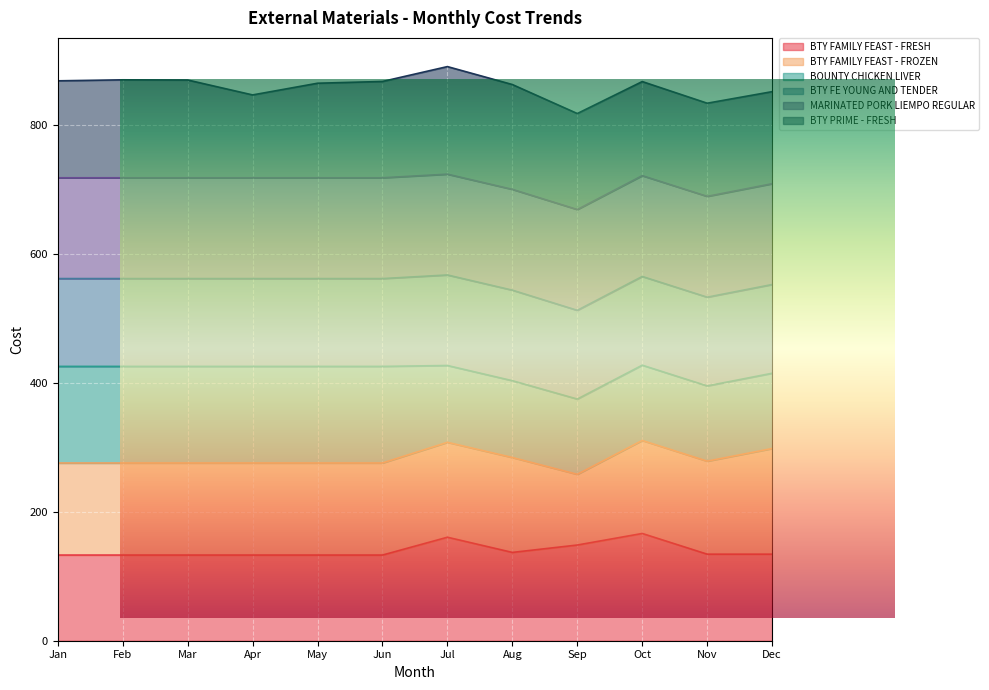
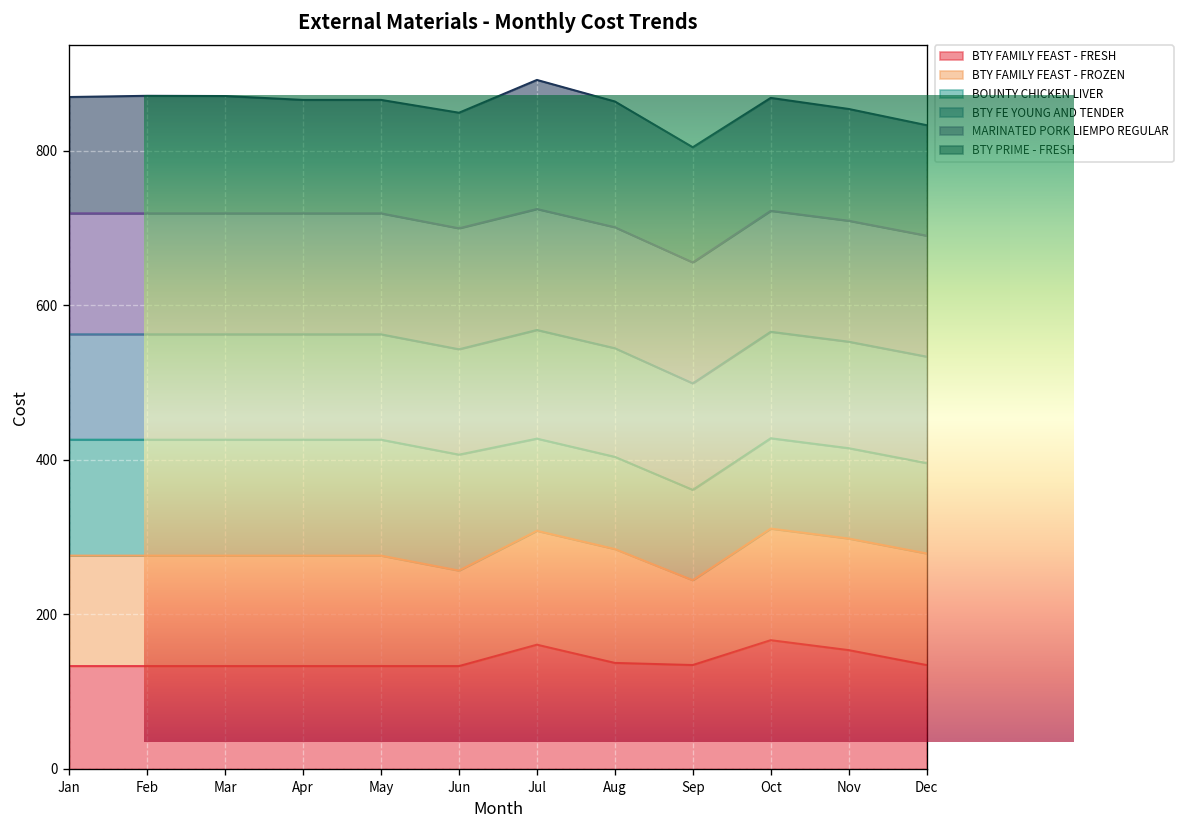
  {
    "External Materials - Monthly Cost Trends": {
      "BTY FAMILY FEAST - FRESH": {
        "Jan": 130,
        "Feb": 130,
        "Mar": 130,
        "Apr": 130,
        "May": 130,
        "Jun": 130,
        "Jul": 160,
        "Aug": 140,
-       "Sep": 150,
+       "Sep": 130,
        "Oct": 170,
-       "Nov": 130,
+       "Nov": 150,
        "Dec": 130
      },
      "BTY FAMILY FEAST - FROZEN": {
        "Jan": 140,
        "Feb": 140,
        "Mar": 140,
        "Apr": 140,
        "May": 140,
-       "Jun": 140,
+       "Jun": 120,
        "Jul": 150,
        "Aug": 150,
        "Sep": 110,
        "Oct": 140,
        "Nov": 140,
-       "Dec": 160
+       "Dec": 140
      },
      "BTY PRIME - FRESH": {
        "Jan": 150,
        "Feb": 150,
        "Mar": 150,
-       "Apr": 130,
+       "Apr": 150,
        "May": 150,
        "Jun": 150,
        "Jul": 170,
        "Aug": 160,
        "Sep": 150,
        "Oct": 150,
        "Nov": 140,
        "Dec": 140
      }
    }
  }
